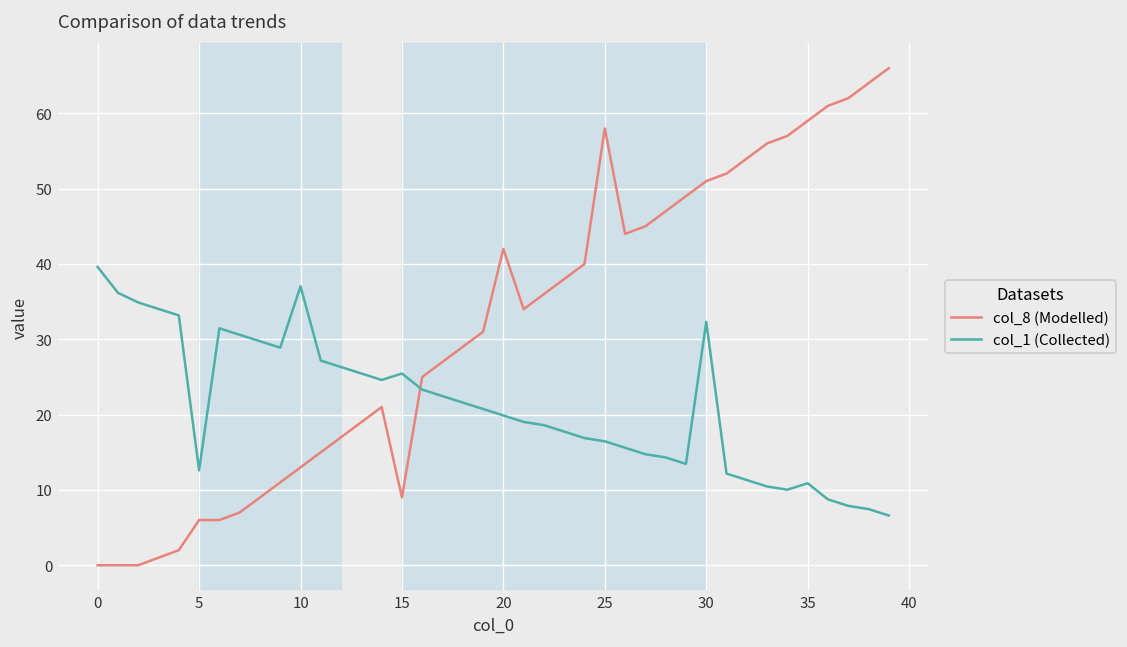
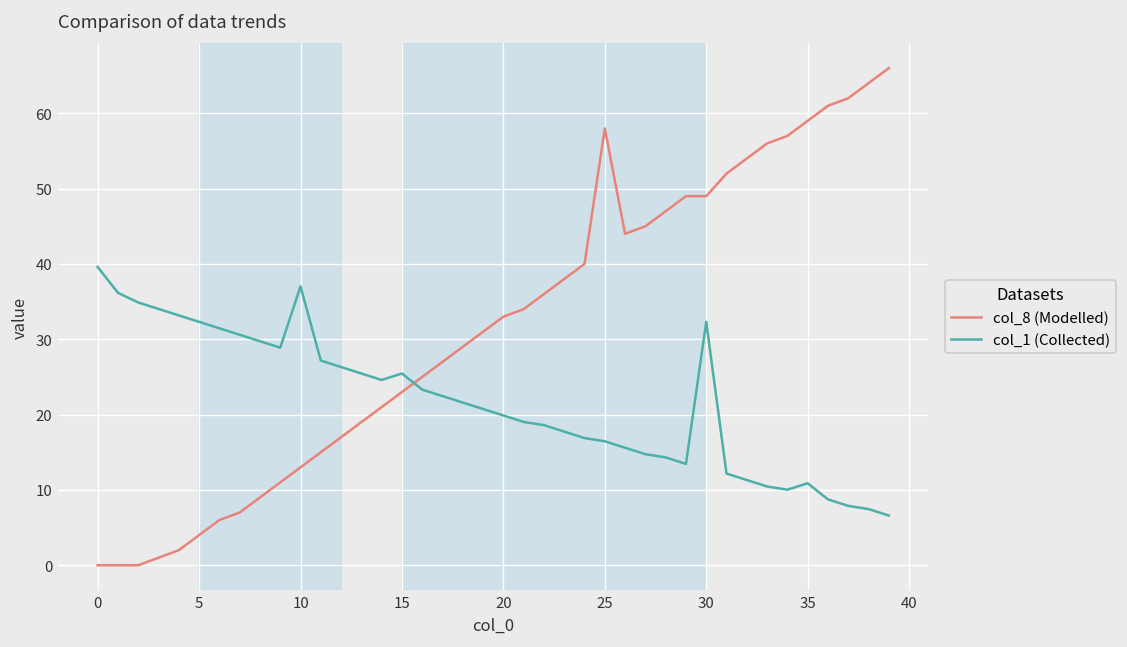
  {
    "col_8 (Modelled)": {
      "0": 0,
-     "5": 6,
+     "5": 4,
      "10": 13,
-     "15": 9,
-     "20": 42,
+     "15": 23,
+     "20": 33,
      "25": 58,
-     "30": 51,
+     "30": 49,
      "35": 59
    },
    "col_1 (Collected)": {
      "0": 40,
-     "5": 13,
+     "5": 32,
      "10": 37,
      "15": 25,
      "20": 20,
      "25": 16,
      "30": 32,
      "35": 11
    }
  }
